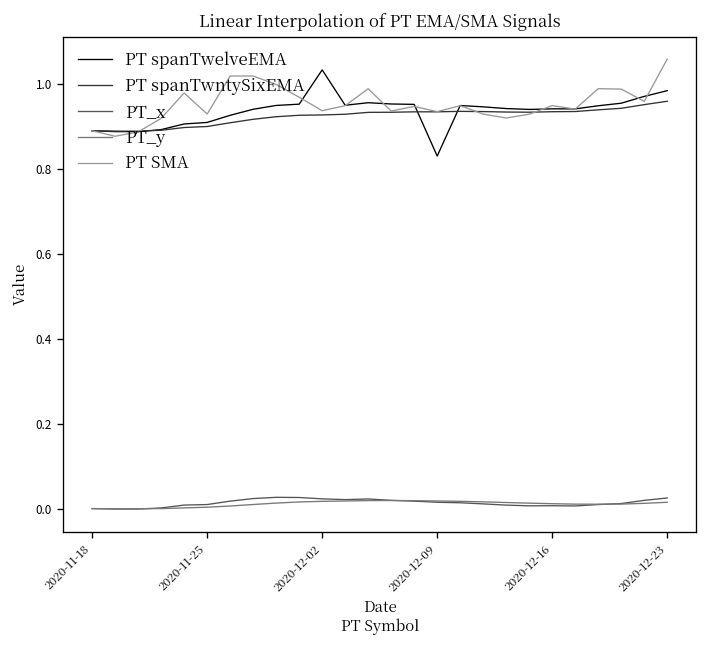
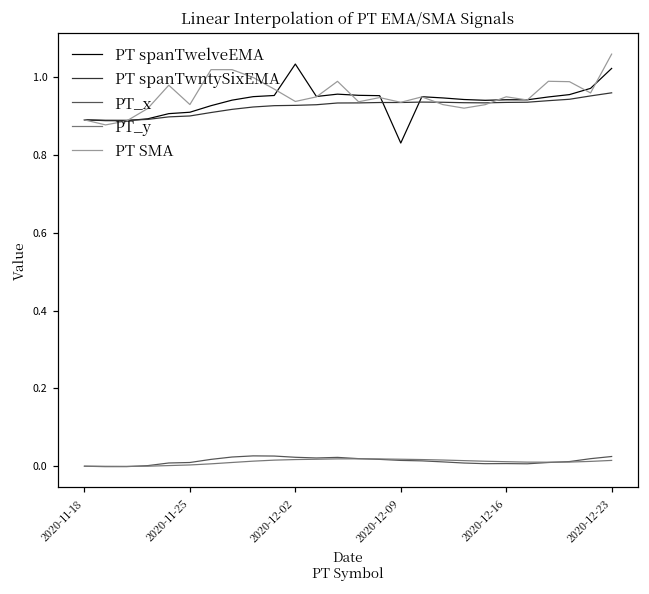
  {
    "PT spanTwelveEMA": {
      "2020-11-25": 0.91,
      "2020-12-02": 1.03,
      "2020-12-09": 0.83,
-     "2020-12-23": 0.99
+     "2020-12-23": 1.02
    }
  }
